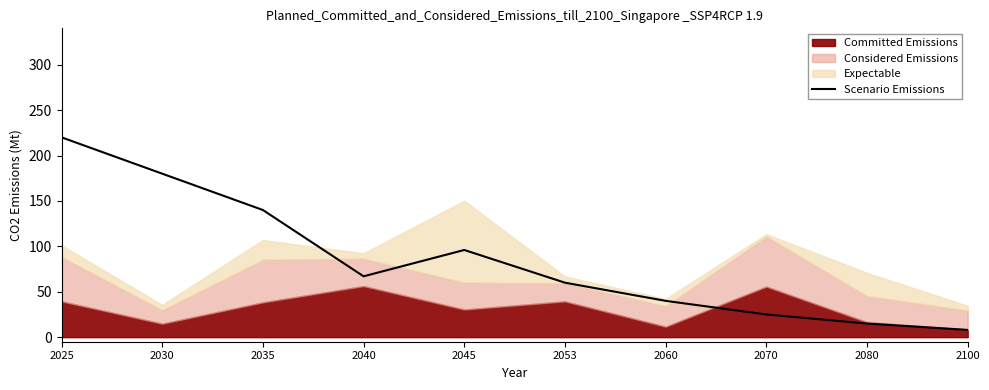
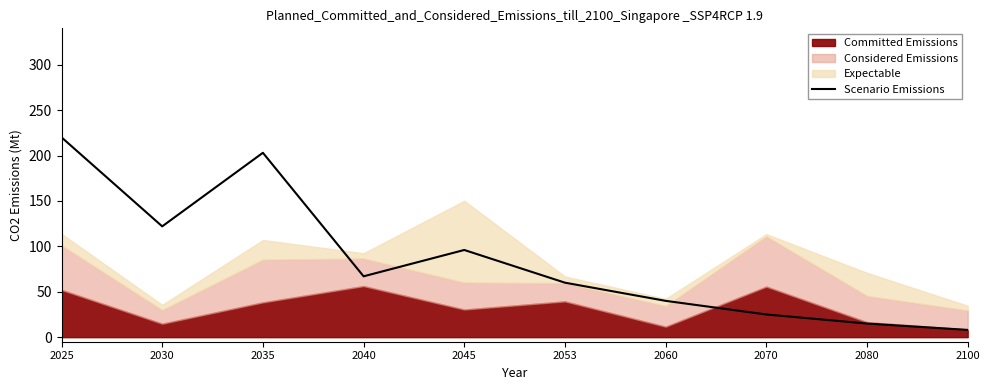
  {
    "Committed Emissions": {
-     "2025": 40,
+     "2025": 50,
      "2030": 10,
      "2035": 40,
      "2040": 60,
      "2045": 30,
      "2053": 40,
      "2060": 10,
      "2070": 60
    },
    "Scenario Emissions": {
      "2025": 220,
-     "2030": 180,
-     "2035": 140,
+     "2030": 120,
+     "2035": 200,
      "2040": 70,
      "2045": 100,
      "2070": 30
    }
  }
